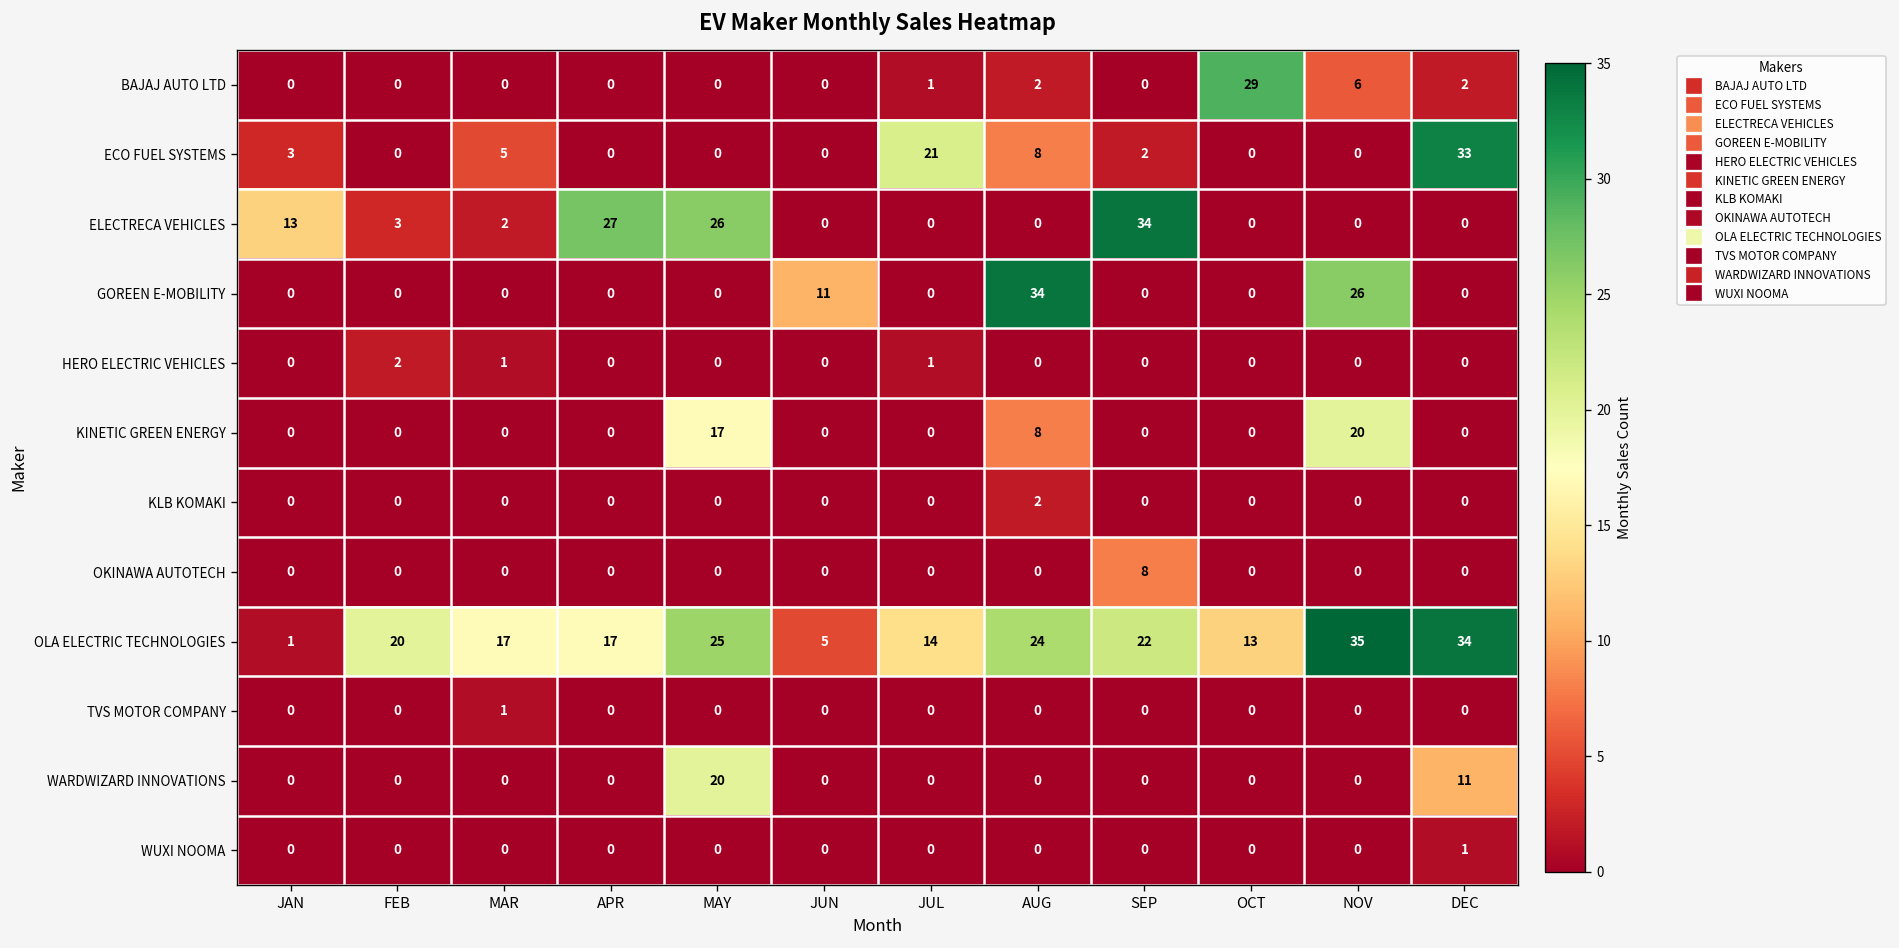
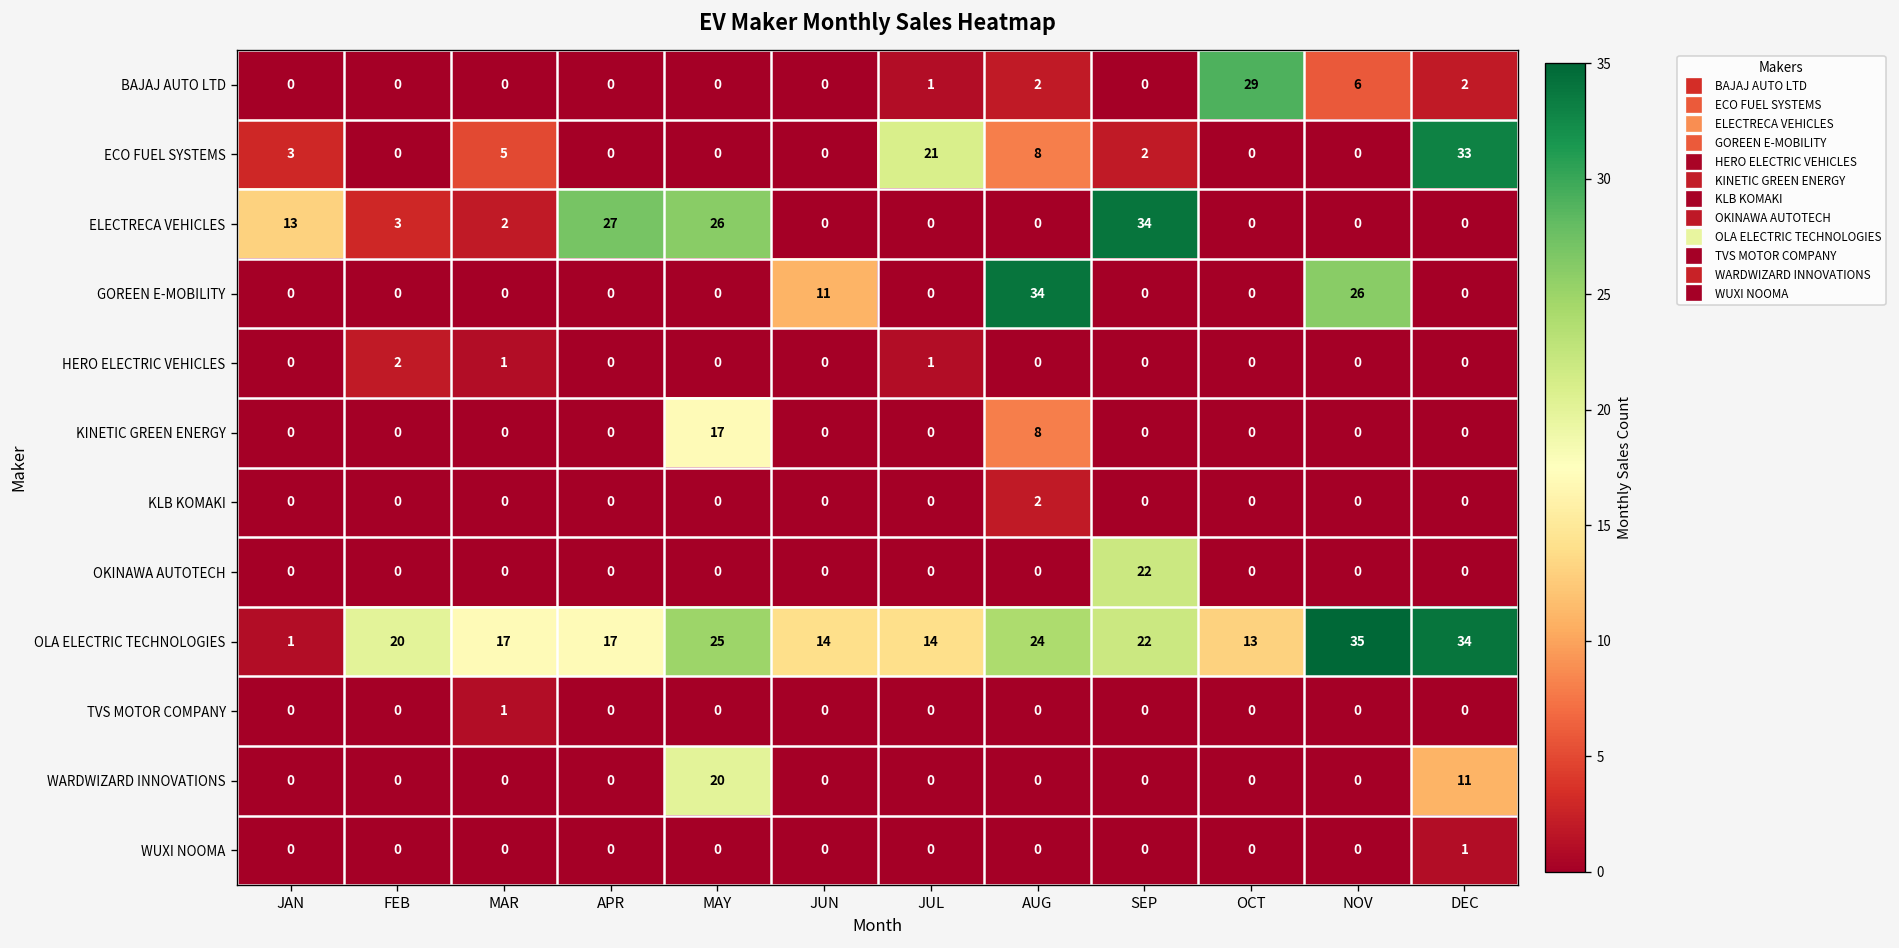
  {
    "BAJAJ AUTO LTD": {
      "JAN": 0,
      "FEB": 0,
      "MAR": 0,
      "APR": 0,
      "MAY": 0,
      "JUN": 0,
      "JUL": 1,
      "AUG": 2,
      "SEP": 0,
      "OCT": 29,
      "NOV": 6,
      "DEC": 2
    },
    "ECO FUEL SYSTEMS": {
      "JAN": 3,
      "FEB": 0,
      "MAR": 5,
      "APR": 0,
      "MAY": 0,
      "JUN": 0,
      "JUL": 21,
      "AUG": 8,
      "SEP": 2,
      "OCT": 0,
      "NOV": 0,
      "DEC": 33
    },
    "ELECTRECA VEHICLES": {
      "JAN": 13,
      "FEB": 3,
      "MAR": 2,
      "APR": 27,
      "MAY": 26,
      "JUN": 0,
      "JUL": 0,
      "AUG": 0,
      "SEP": 34,
      "OCT": 0,
      "NOV": 0,
      "DEC": 0
    },
    "GOREEN E-MOBILITY": {
      "JAN": 0,
      "FEB": 0,
      "MAR": 0,
      "APR": 0,
      "MAY": 0,
      "JUN": 11,
      "JUL": 0,
      "AUG": 34,
      "SEP": 0,
      "OCT": 0,
      "NOV": 26,
      "DEC": 0
    },
    "HERO ELECTRIC VEHICLES": {
      "JAN": 0,
      "FEB": 2,
      "MAR": 1,
      "APR": 0,
      "MAY": 0,
      "JUN": 0,
      "JUL": 1,
      "AUG": 0,
      "SEP": 0,
      "OCT": 0,
      "NOV": 0,
      "DEC": 0
    },
    "KINETIC GREEN ENERGY": {
      "JAN": 0,
      "FEB": 0,
      "MAR": 0,
      "APR": 0,
      "MAY": 17,
      "JUN": 0,
      "JUL": 0,
      "AUG": 8,
      "SEP": 0,
      "OCT": 0,
-     "NOV": 20,
+     "NOV": 0,
      "DEC": 0
    },
    "KLB KOMAKI": {
      "JAN": 0,
      "FEB": 0,
      "MAR": 0,
      "APR": 0,
      "MAY": 0,
      "JUN": 0,
      "JUL": 0,
      "AUG": 2,
      "SEP": 0,
      "OCT": 0,
      "NOV": 0,
      "DEC": 0
    },
    "OKINAWA AUTOTECH": {
      "JAN": 0,
      "FEB": 0,
      "MAR": 0,
      "APR": 0,
      "MAY": 0,
      "JUN": 0,
      "JUL": 0,
      "AUG": 0,
-     "SEP": 8,
+     "SEP": 22,
      "OCT": 0,
      "NOV": 0,
      "DEC": 0
    },
    "OLA ELECTRIC TECHNOLOGIES": {
      "JAN": 1,
      "FEB": 20,
      "MAR": 17,
      "APR": 17,
      "MAY": 25,
-     "JUN": 5,
+     "JUN": 14,
      "JUL": 14,
      "AUG": 24,
      "SEP": 22,
      "OCT": 13,
      "NOV": 35,
      "DEC": 34
    },
    "TVS MOTOR COMPANY": {
      "JAN": 0,
      "FEB": 0,
      "MAR": 1,
      "APR": 0,
      "MAY": 0,
      "JUN": 0,
      "JUL": 0,
      "AUG": 0,
      "SEP": 0,
      "OCT": 0,
      "NOV": 0,
      "DEC": 0
    },
    "WARDWIZARD INNOVATIONS": {
      "JAN": 0,
      "FEB": 0,
      "MAR": 0,
      "APR": 0,
      "MAY": 20,
      "JUN": 0,
      "JUL": 0,
      "AUG": 0,
      "SEP": 0,
      "OCT": 0,
      "NOV": 0,
      "DEC": 11
    },
    "WUXI NOOMA": {
      "JAN": 0,
      "FEB": 0,
      "MAR": 0,
      "APR": 0,
      "MAY": 0,
      "JUN": 0,
      "JUL": 0,
      "AUG": 0,
      "SEP": 0,
      "OCT": 0,
      "NOV": 0,
      "DEC": 1
    }
  }
